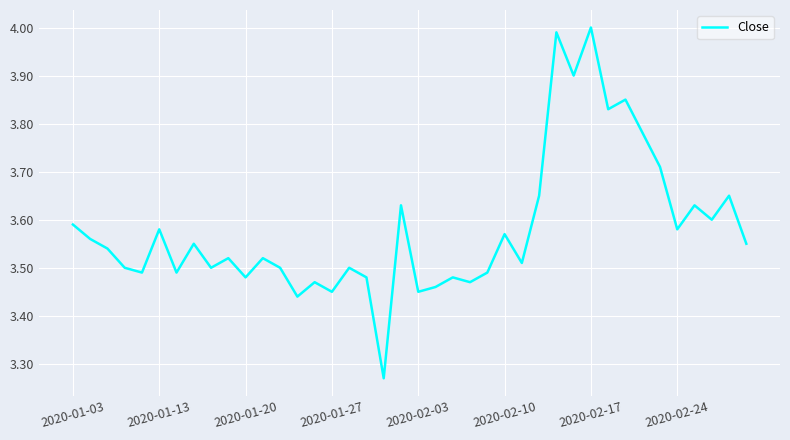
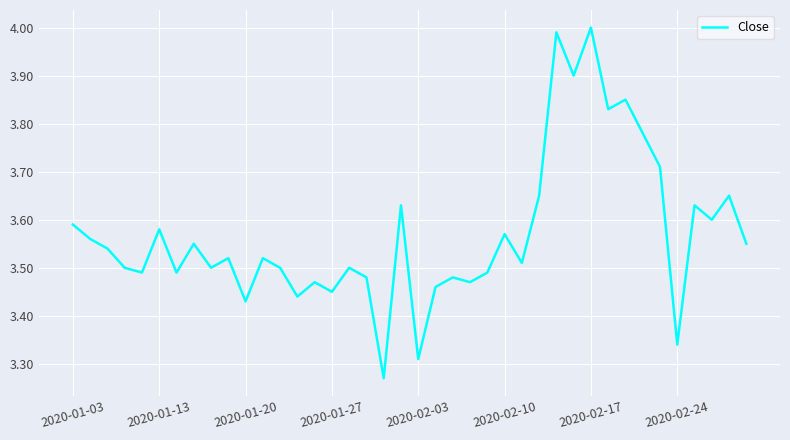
  {
    "2020-01-03": 3.59,
    "2020-01-13": 3.58,
-   "2020-01-20": 3.48,
+   "2020-01-20": 3.43,
    "2020-01-27": 3.45,
-   "2020-02-03": 3.45,
+   "2020-02-03": 3.31,
    "2020-02-10": 3.57,
    "2020-02-17": 4.00,
-   "2020-02-24": 3.58
+   "2020-02-24": 3.34
  }
